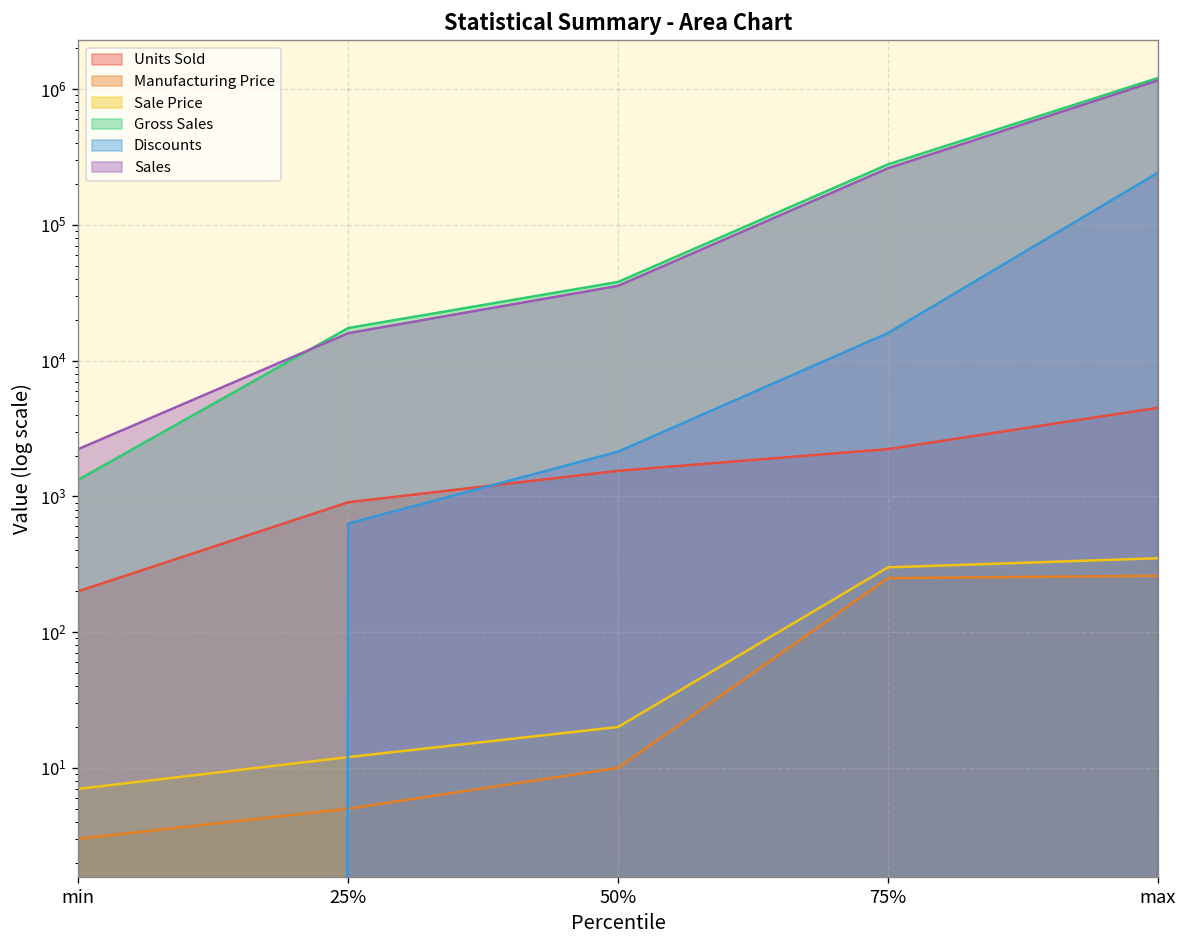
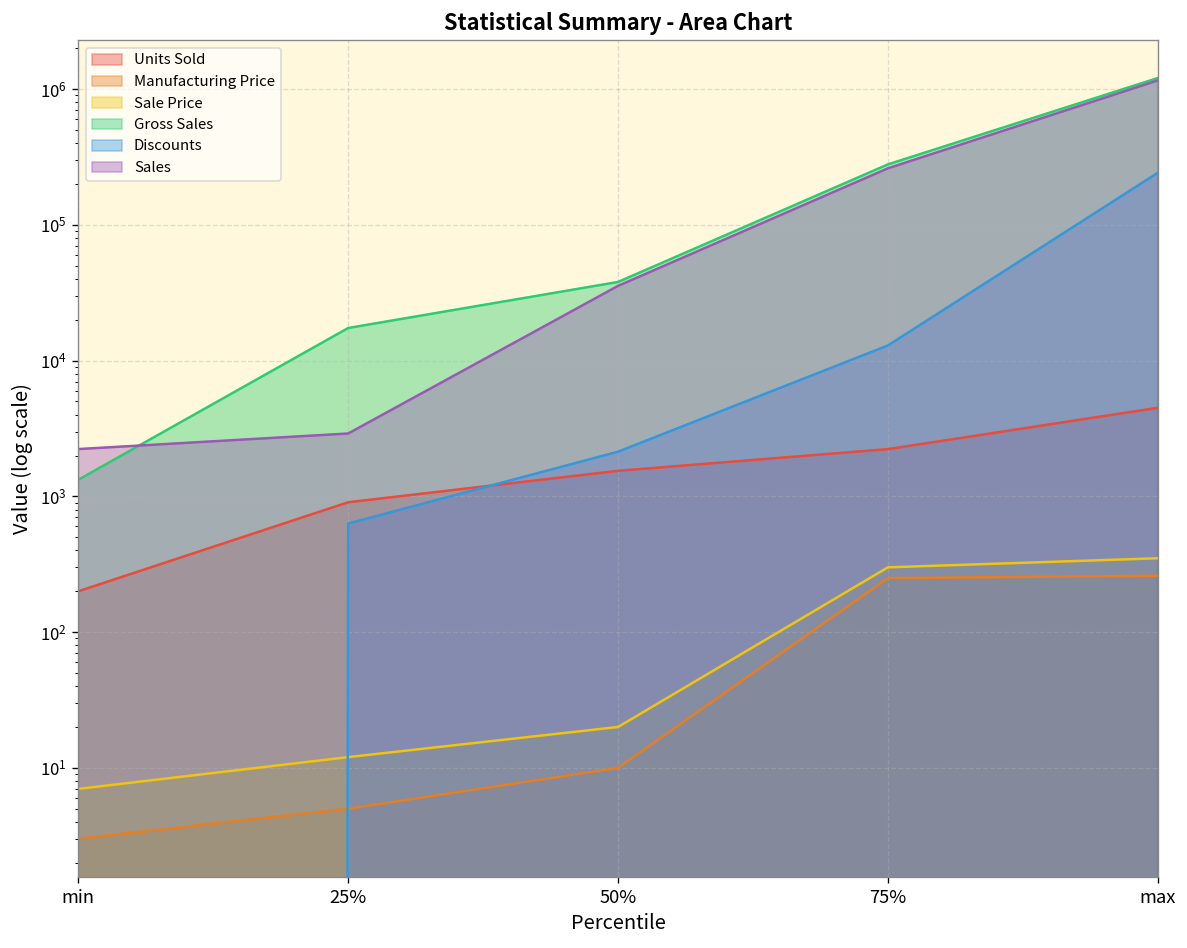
  {
    "Gross Sales": {
      "min": 1300,
      "25%": 17000,
      "50%": 38000,
      "75%": 280000
    },
    "Discounts": {
      "25%": 600,
      "50%": 2100,
-     "75%": 16000,
+     "75%": 13000,
      "max": 240000
    },
    "Sales": {
      "min": 2200,
-     "25%": 16000,
+     "25%": 2900,
      "50%": 36000,
      "75%": 260000
    }
  }
